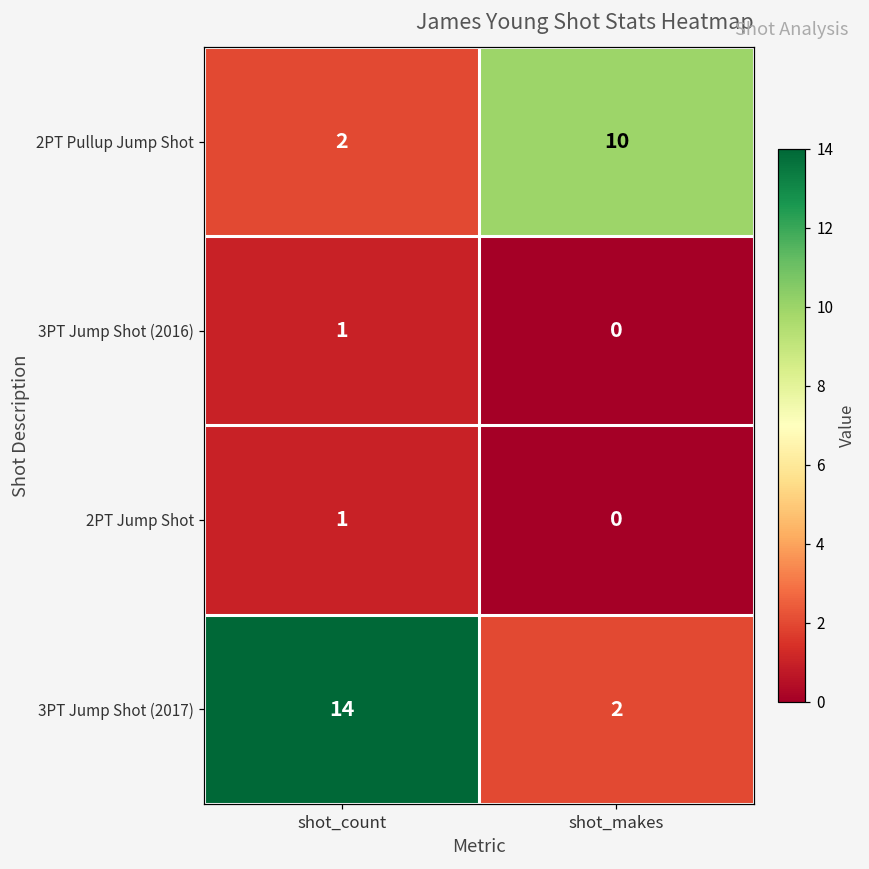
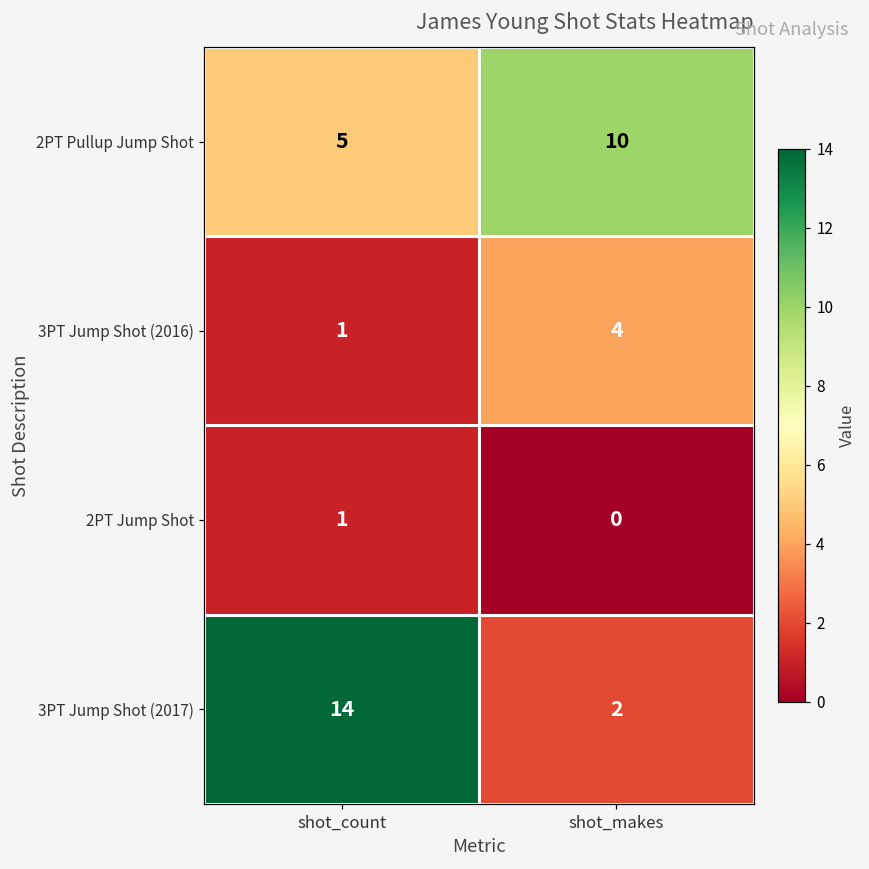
  {
    "2PT Pullup Jump Shot": {
-     "shot_count": 2,
+     "shot_count": 5,
      "shot_makes": 10
    },
    "3PT Jump Shot (2016)": {
      "shot_count": 1,
-     "shot_makes": 0
+     "shot_makes": 4
    },
    "2PT Jump Shot": {
      "shot_count": 1,
      "shot_makes": 0
    },
    "3PT Jump Shot (2017)": {
      "shot_count": 14,
      "shot_makes": 2
    }
  }
